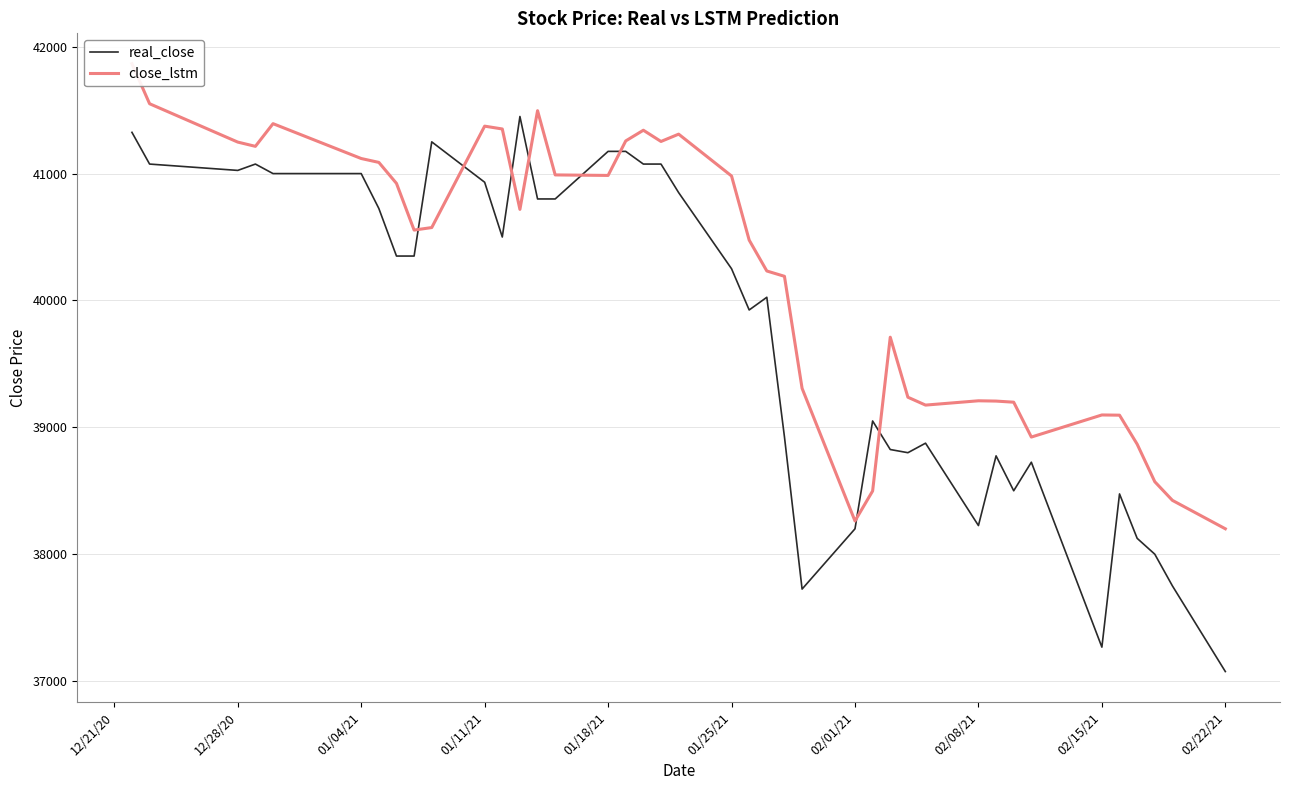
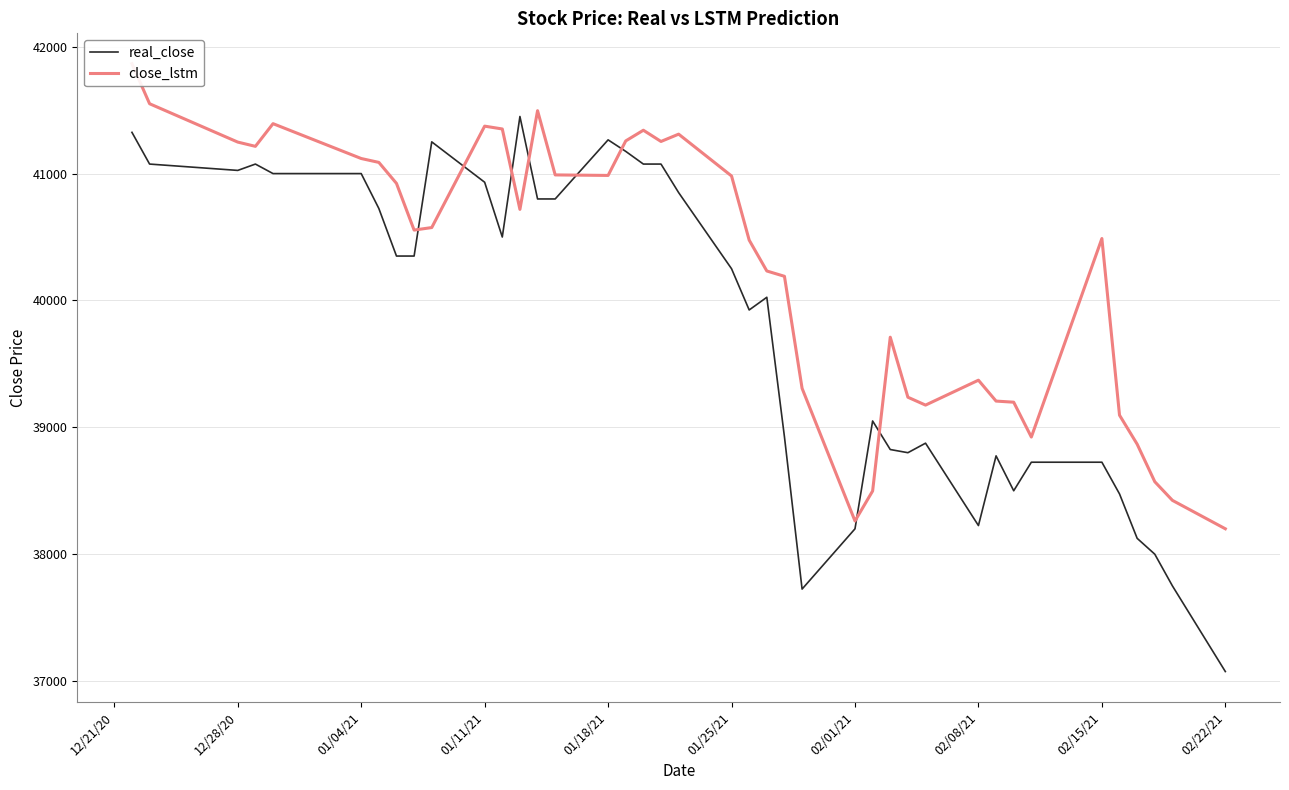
  {
    "real_close": {
      "12/28/20": 41030,
      "01/04/21": 41000,
      "01/11/21": 40930,
-     "01/18/21": 41180,
+     "01/18/21": 41270,
      "01/25/21": 40250,
      "02/01/21": 38200,
      "02/08/21": 38230,
-     "02/15/21": 37270,
+     "02/15/21": 38730,
      "02/22/21": 37080
    },
    "close_lstm": {
      "12/28/20": 41250,
      "01/04/21": 41120,
      "01/11/21": 41370,
      "01/18/21": 40990,
      "01/25/21": 40980,
      "02/01/21": 38260,
-     "02/08/21": 39210,
-     "02/15/21": 39100,
+     "02/08/21": 39370,
+     "02/15/21": 40490,
      "02/22/21": 38200
    }
  }
